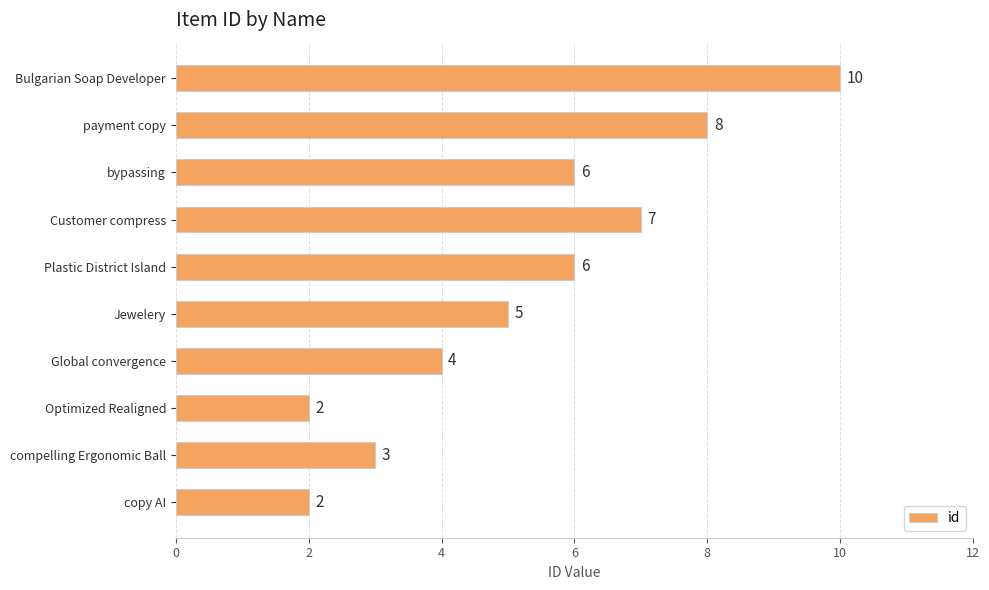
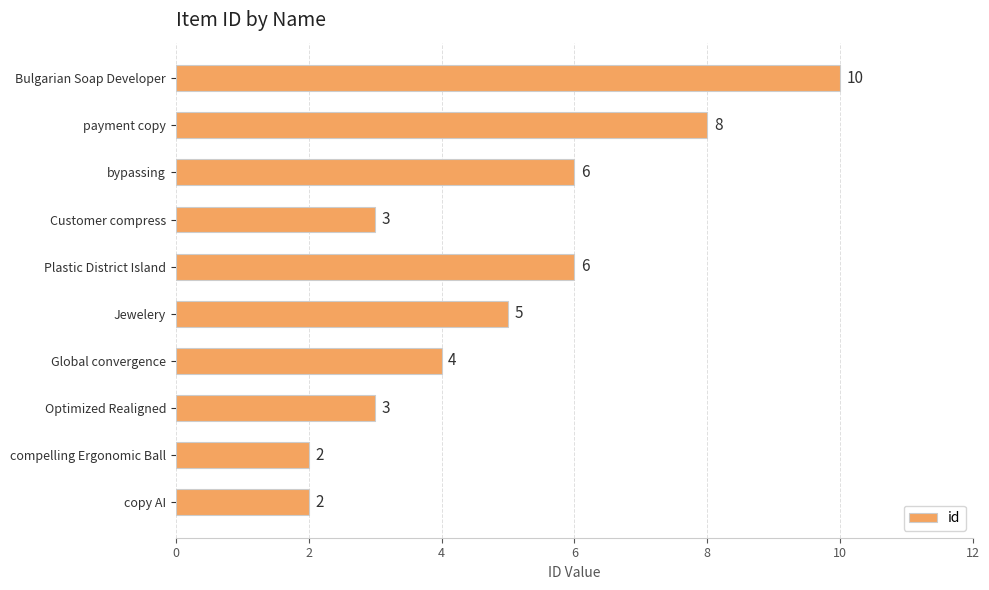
  {
    "Bulgarian Soap Developer": 10,
    "payment copy": 8,
    "bypassing": 6,
-   "Customer compress": 7,
+   "Customer compress": 3,
    "Plastic District Island": 6,
    "Jewelery": 5,
    "Global convergence": 4,
-   "Optimized Realigned": 2,
-   "compelling Ergonomic Ball": 3,
+   "Optimized Realigned": 3,
+   "compelling Ergonomic Ball": 2,
    "copy AI": 2
  }
